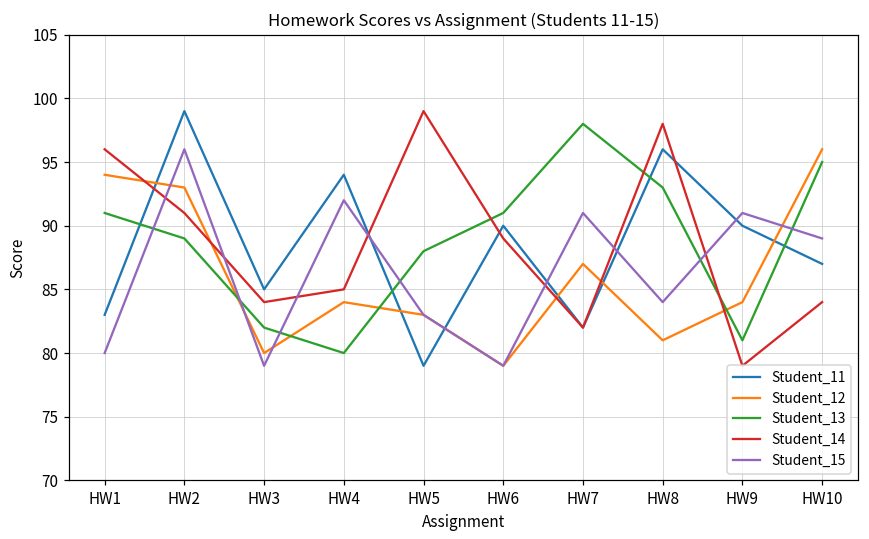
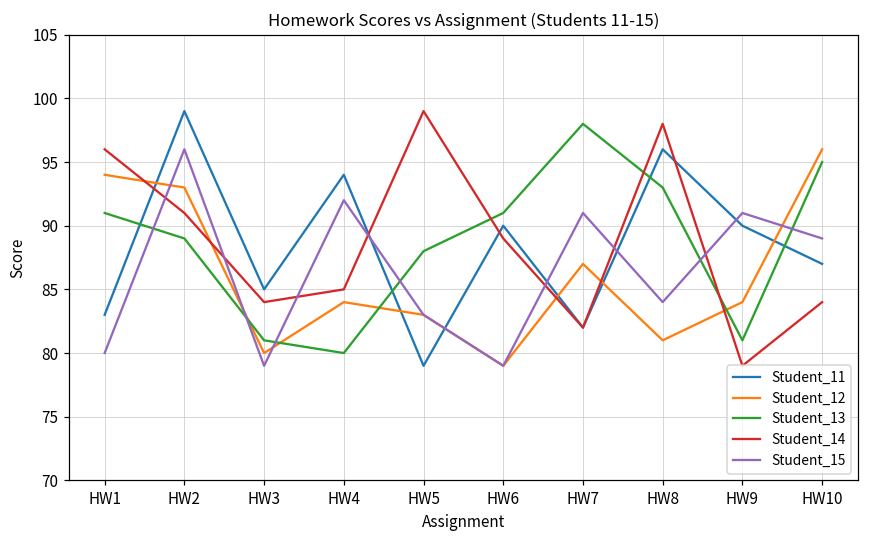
  {
    "Student_11": {
      "HW1": 83,
      "HW2": 99,
      "HW3": 85,
      "HW4": 94,
      "HW5": 79,
      "HW6": 90,
      "HW8": 96,
      "HW9": 90,
      "HW10": 87
    },
    "Student_12": {
      "HW1": 94,
      "HW2": 93,
      "HW3": 80,
      "HW4": 84,
      "HW7": 87,
      "HW8": 81,
      "HW9": 84,
      "HW10": 96
    },
    "Student_13": {
      "HW1": 91,
      "HW2": 89,
-     "HW3": 82,
+     "HW3": 81,
      "HW4": 80,
      "HW5": 88,
      "HW6": 91,
      "HW7": 98,
      "HW8": 93,
      "HW9": 81,
      "HW10": 95
    },
    "Student_14": {
      "HW1": 96,
      "HW2": 91,
      "HW3": 84,
      "HW4": 85,
      "HW5": 99,
      "HW6": 89,
      "HW8": 98,
      "HW10": 84
    },
    "Student_15": {
      "HW1": 80,
      "HW2": 96,
      "HW3": 79,
      "HW4": 92,
      "HW7": 91,
      "HW8": 84,
      "HW9": 91,
      "HW10": 89
    }
  }
